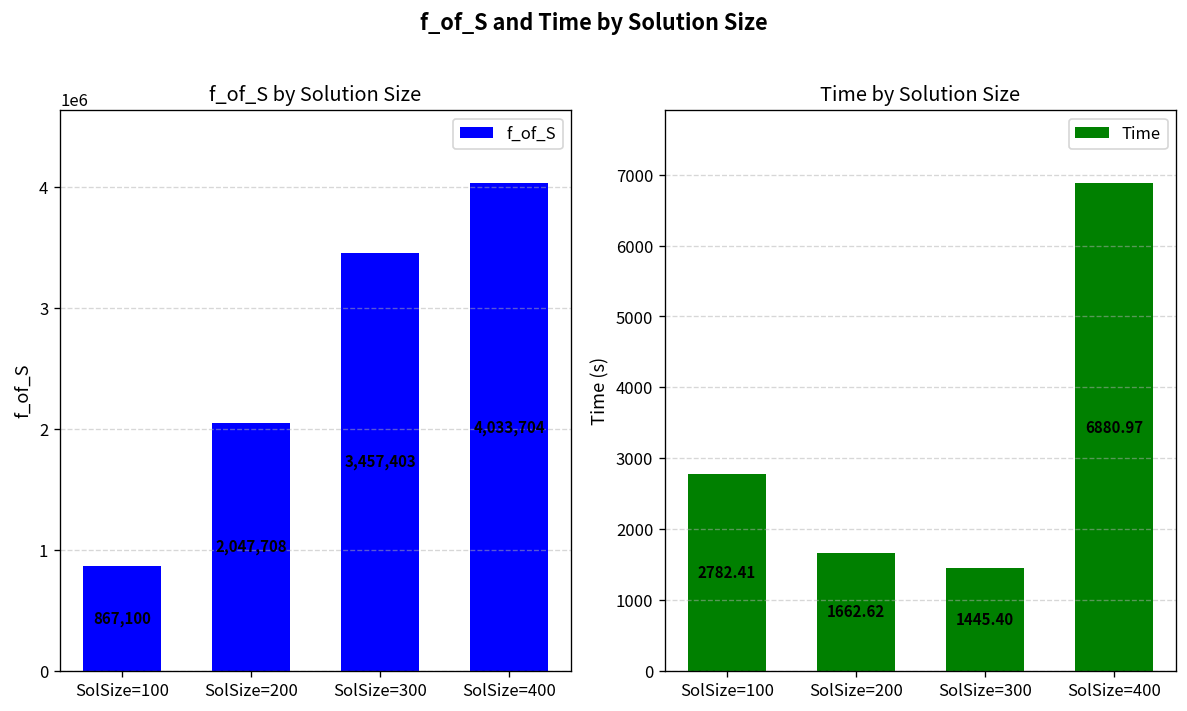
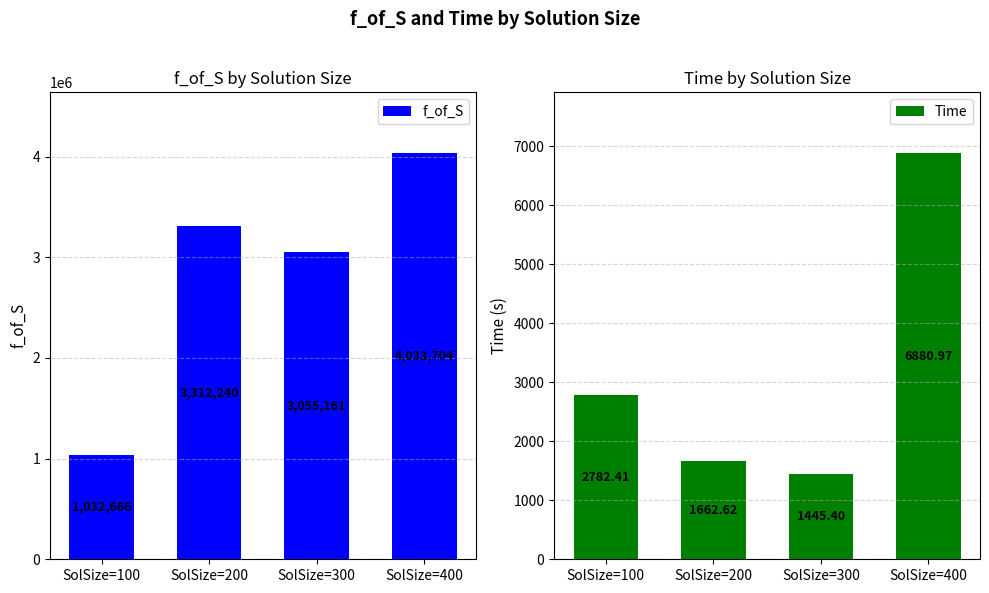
  {
    "f_of_S by Solution Size": {
-     "SolSize=100": "867,100",
-     "SolSize=200": "2,047,708",
-     "SolSize=300": "3,457,403",
+     "SolSize=100": "1,032,666",
+     "SolSize=200": "3,312,240",
+     "SolSize=300": "3,055,161",
      "SolSize=400": "4,033,704"
    },
    "Time by Solution Size": {
      "SolSize=100": "2782.41",
      "SolSize=200": "1662.62",
      "SolSize=300": "1445.40",
      "SolSize=400": "6880.97"
    }
  }
